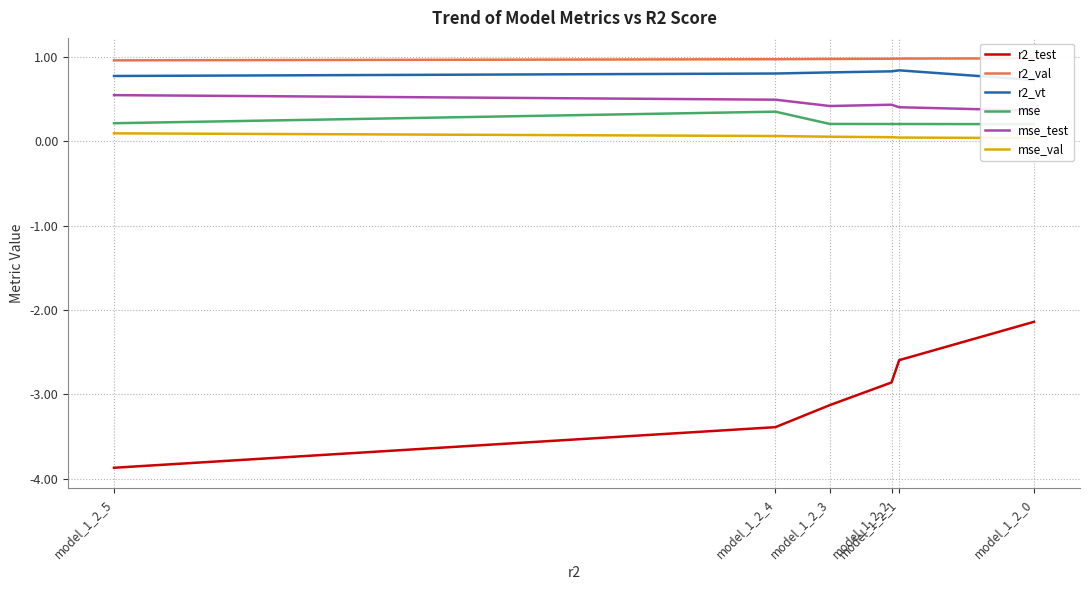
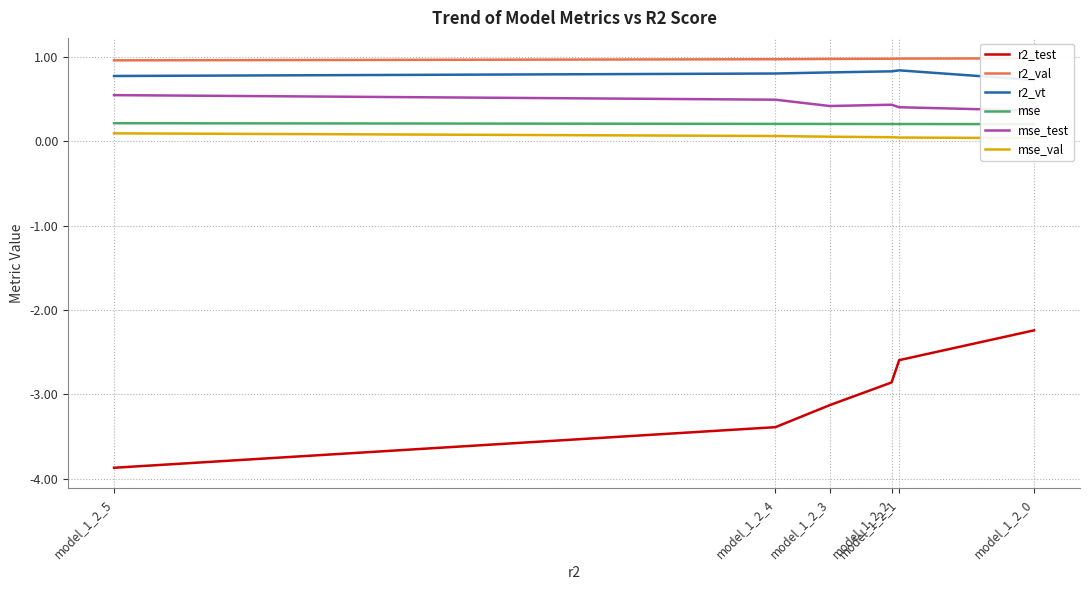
  {
    "r2_test": {
      "model_1_2_5": -3.9,
      "model_1_2_4": -3.4,
      "model_1_2_3": -3.1,
      "model_1_2_2": -2.9,
      "model_1_2_1": -2.6,
-     "model_1_2_0": -2.1
+     "model_1_2_0": -2.2
    },
    "r2_val": {
      "model_1_2_5": 1.0,
      "model_1_2_4": 1.0,
      "model_1_2_3": 1.0,
      "model_1_2_2": 1.0,
      "model_1_2_1": 1.0
    },
    "r2_vt": {
      "model_1_2_5": 0.8,
      "model_1_2_4": 0.8,
      "model_1_2_3": 0.8,
      "model_1_2_2": 0.8,
      "model_1_2_1": 0.8
    },
    "mse": {
      "model_1_2_5": 0.2,
-     "model_1_2_4": 0.4,
+     "model_1_2_4": 0.2,
      "model_1_2_3": 0.2,
      "model_1_2_2": 0.2,
      "model_1_2_1": 0.2
    },
    "mse_test": {
      "model_1_2_5": 0.5,
      "model_1_2_4": 0.5,
      "model_1_2_3": 0.4,
      "model_1_2_2": 0.4,
      "model_1_2_1": 0.4
    },
    "mse_val": {
      "model_1_2_5": 0.1,
      "model_1_2_4": 0.1,
      "model_1_2_3": 0.1,
      "model_1_2_2": 0.0,
      "model_1_2_1": 0.0
    }
  }
